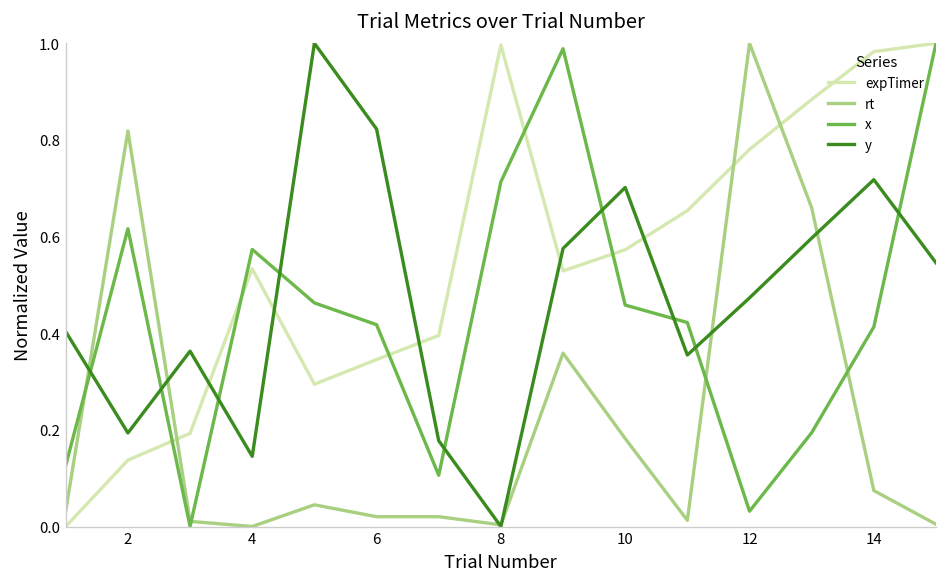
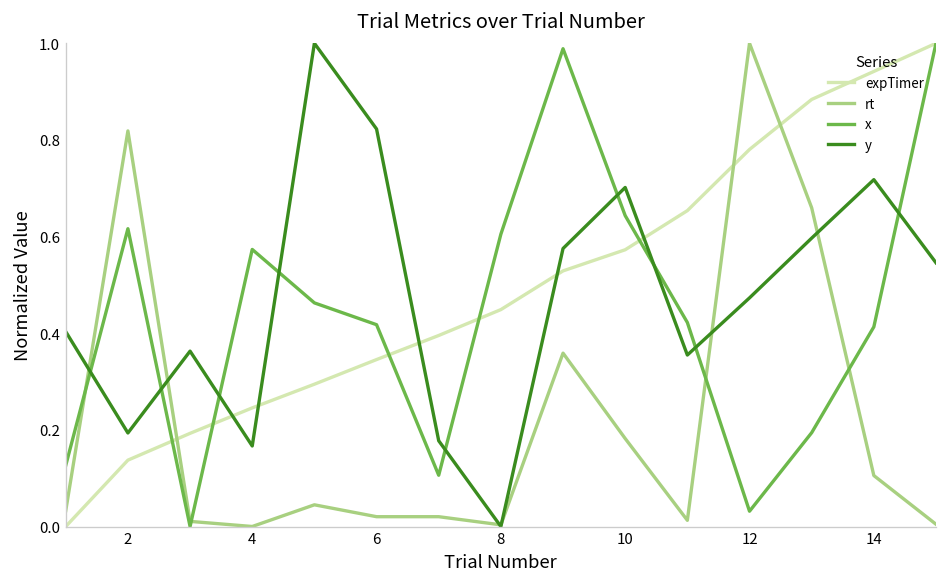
  {
    "expTimer": {
      "2": 0.14,
-     "4": 0.53,
+     "4": 0.25,
      "6": 0.35,
-     "8": 1.00,
+     "8": 0.45,
      "10": 0.57,
      "12": 0.78,
-     "14": 0.98
+     "14": 0.94
    },
    "rt": {
      "2": 0.82,
      "4": 0.00,
      "6": 0.02,
      "10": 0.18,
      "12": 1.00,
-     "14": 0.07
+     "14": 0.11
    },
    "x": {
      "2": 0.62,
      "4": 0.57,
      "6": 0.42,
-     "8": 0.71,
-     "10": 0.46,
+     "8": 0.60,
+     "10": 0.64,
      "12": 0.03,
      "14": 0.41
    },
    "y": {
      "2": 0.19,
-     "4": 0.15,
+     "4": 0.17,
      "6": 0.82,
      "10": 0.70,
      "12": 0.47,
      "14": 0.72
    }
  }
